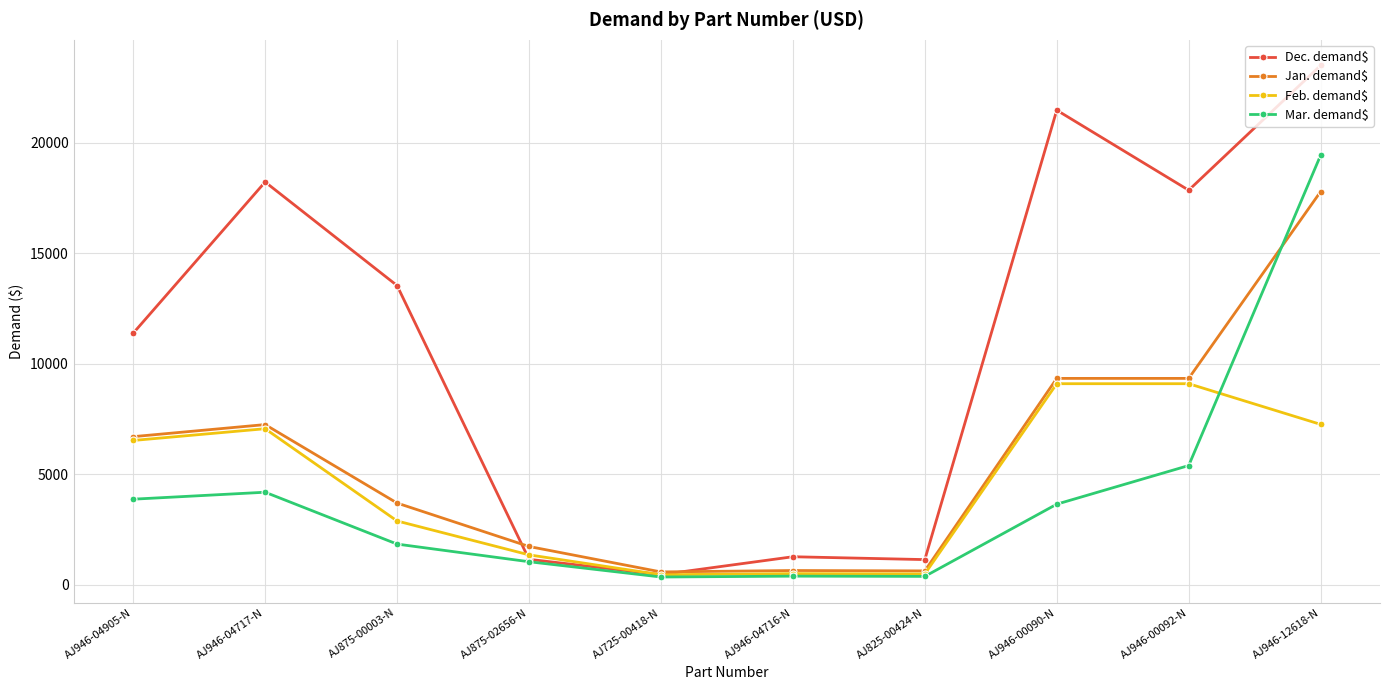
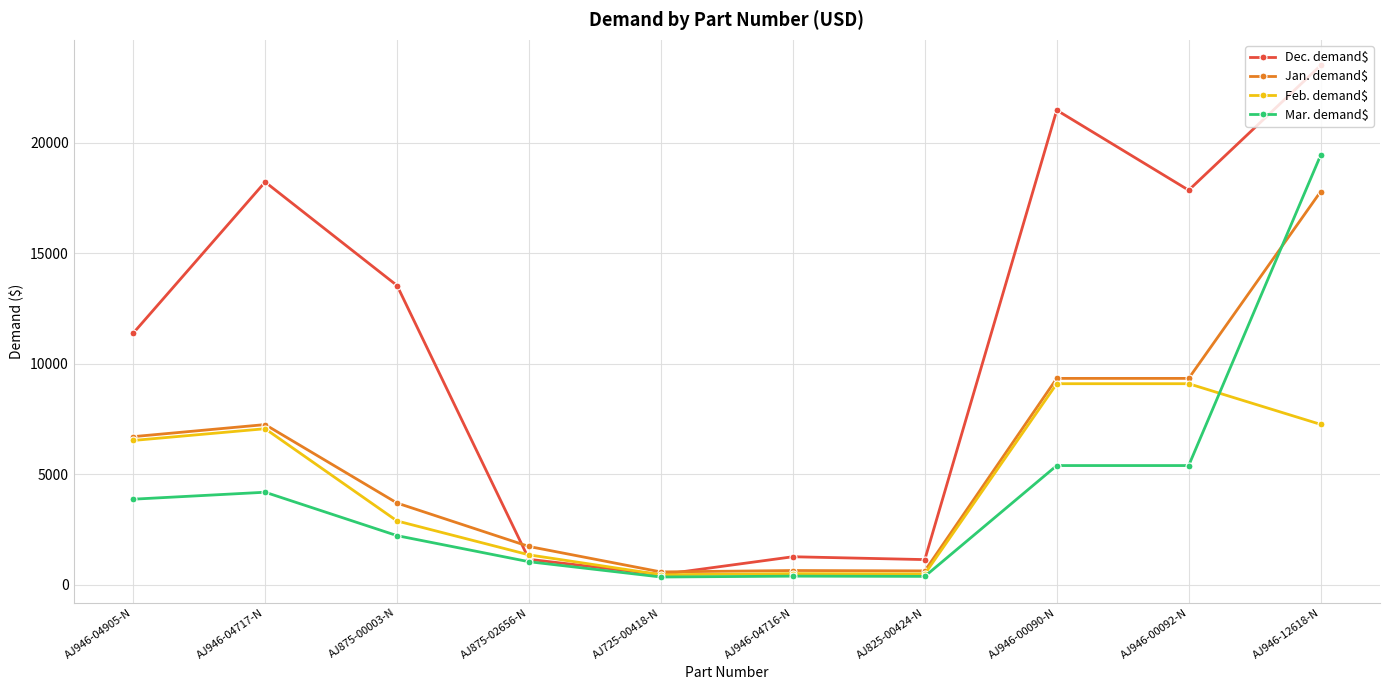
  {
    "Feb. demand$": {
      "AJ946-04905-N": 6500,
      "AJ946-04717-N": 7100,
      "AJ875-00003-N": 2900,
      "AJ875-02656-N": 1300,
      "AJ946-00090-N": 9100,
      "AJ946-00092-N": 9100,
      "AJ946-12618-N": 7300
    },
    "Mar. demand$": {
      "AJ946-04905-N": 3900,
      "AJ946-04717-N": 4200,
-     "AJ875-00003-N": 1800,
-     "AJ946-00090-N": 3600,
+     "AJ875-00003-N": 2200,
+     "AJ946-00090-N": 5400,
      "AJ946-00092-N": 5400,
      "AJ946-12618-N": 19400
    }
  }
